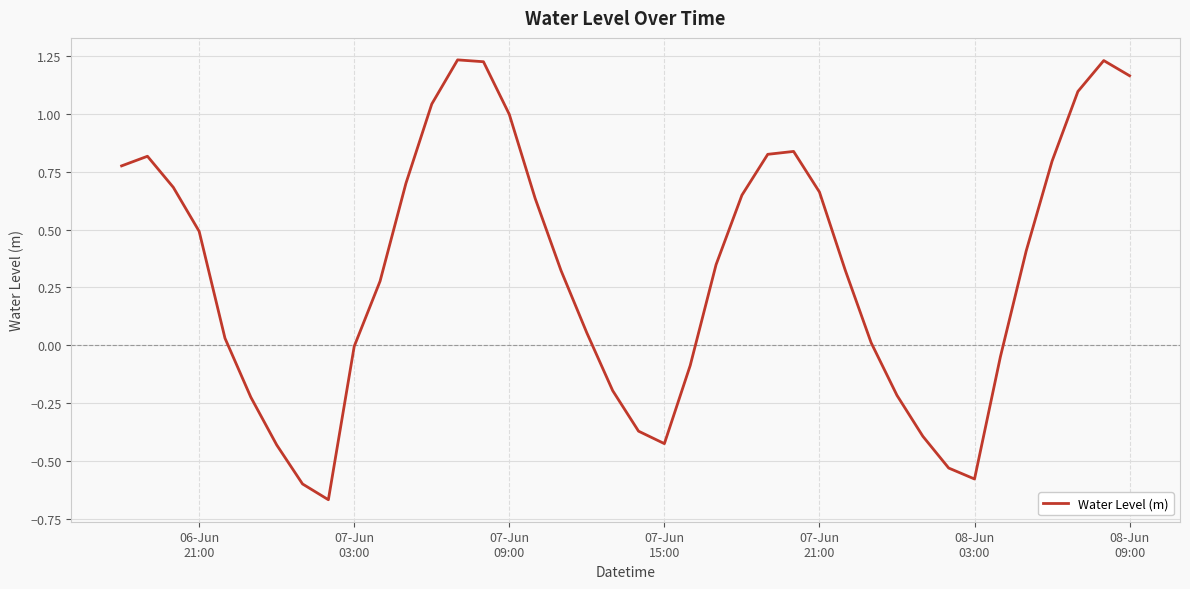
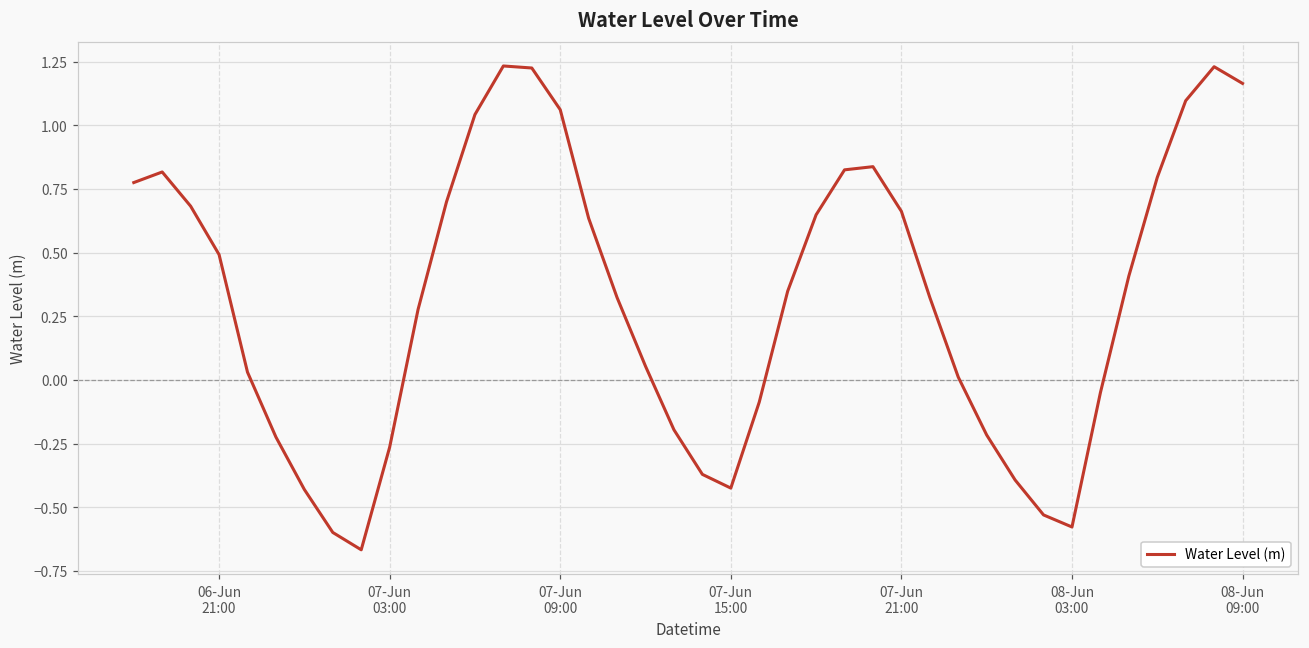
  {
    "06-Jun 21:00": 0.49,
-   "07-Jun 03:00": 0.00,
-   "07-Jun 09:00": 1.00,
+   "07-Jun 03:00": -0.26,
+   "07-Jun 09:00": 1.06,
    "07-Jun 15:00": -0.42,
    "07-Jun 21:00": 0.66,
    "08-Jun 03:00": -0.58,
    "08-Jun 09:00": 1.16
  }
